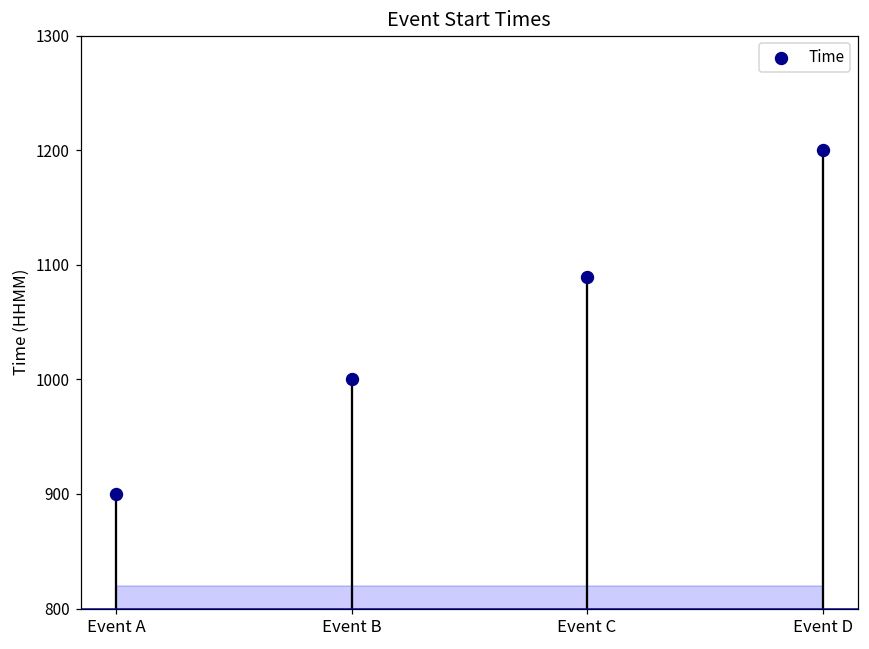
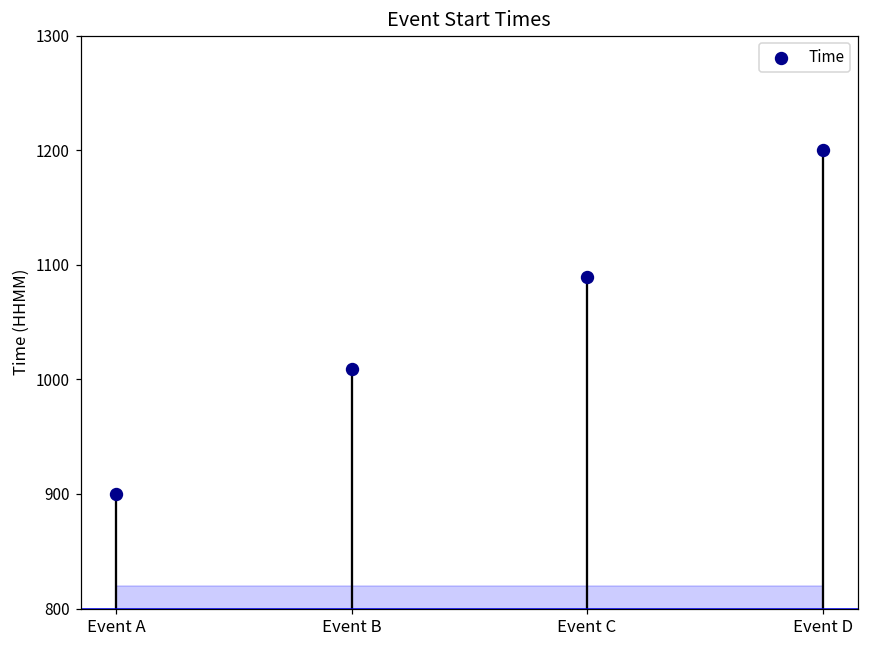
  {
    "Time": {
-     "Event B": 1000
+     "Event B": 1009
    }
  }
